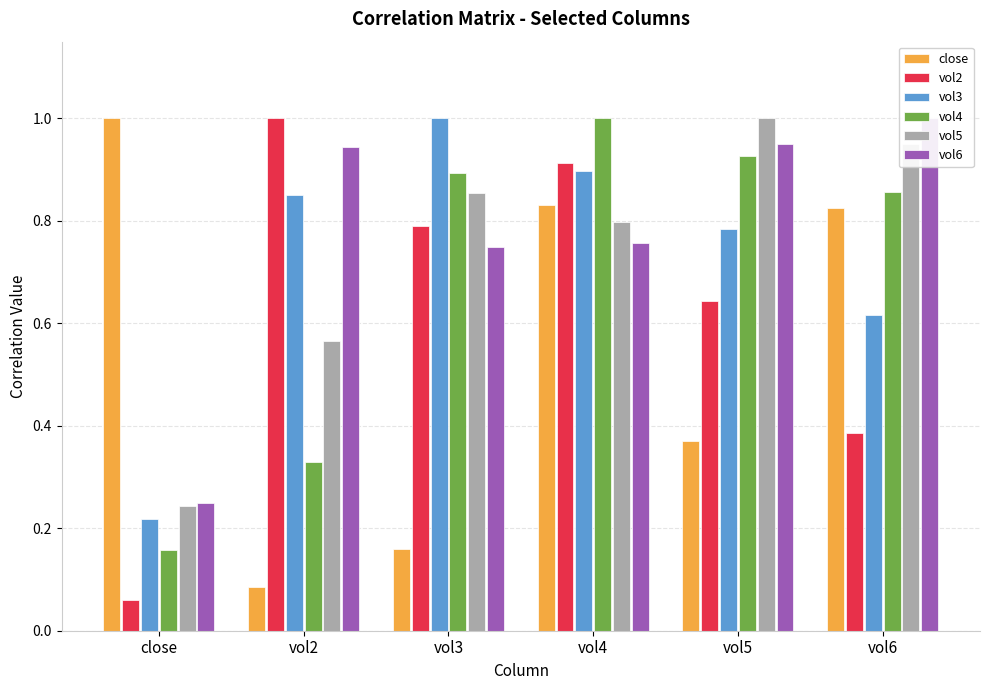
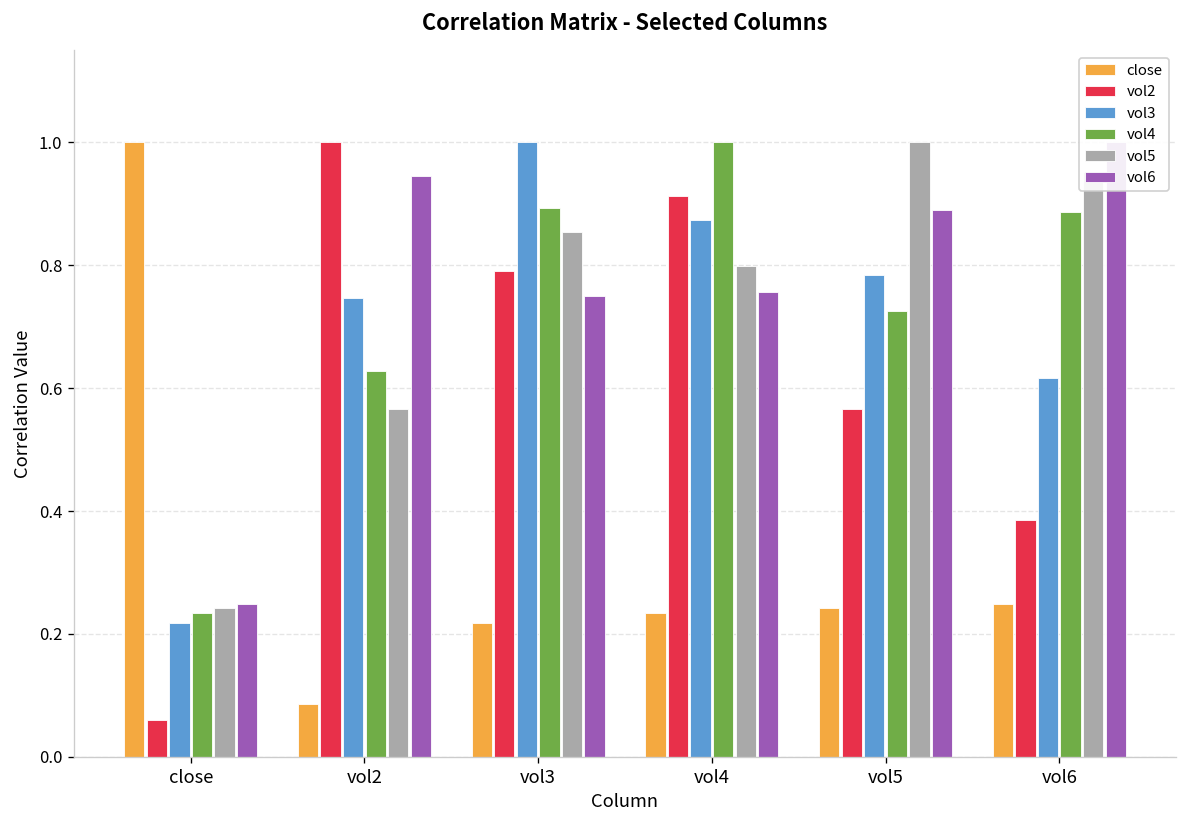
  {
    "close": {
      "close": 1.00,
      "vol2": 0.09,
-     "vol3": 0.16,
-     "vol4": 0.83,
-     "vol5": 0.37,
-     "vol6": 0.82
+     "vol3": 0.22,
+     "vol4": 0.23,
+     "vol5": 0.24,
+     "vol6": 0.25
    },
    "vol2": {
      "close": 0.06,
      "vol2": 1.00,
      "vol3": 0.79,
      "vol4": 0.91,
-     "vol5": 0.64,
+     "vol5": 0.57,
      "vol6": 0.39
    },
    "vol3": {
      "close": 0.22,
-     "vol2": 0.85,
+     "vol2": 0.75,
      "vol3": 1.00,
-     "vol4": 0.90,
+     "vol4": 0.87,
      "vol5": 0.78,
      "vol6": 0.62
    },
    "vol4": {
-     "close": 0.16,
-     "vol2": 0.33,
+     "close": 0.23,
+     "vol2": 0.63,
      "vol3": 0.89,
      "vol4": 1.00,
-     "vol5": 0.93,
-     "vol6": 0.86
+     "vol5": 0.73,
+     "vol6": 0.89
    },
    "vol5": {
      "close": 0.24,
      "vol2": 0.57,
      "vol3": 0.85,
      "vol4": 0.80,
      "vol5": 1.00
    },
    "vol6": {
      "close": 0.25,
      "vol2": 0.94,
      "vol3": 0.75,
      "vol4": 0.76,
-     "vol5": 0.95
+     "vol5": 0.89
    }
  }
